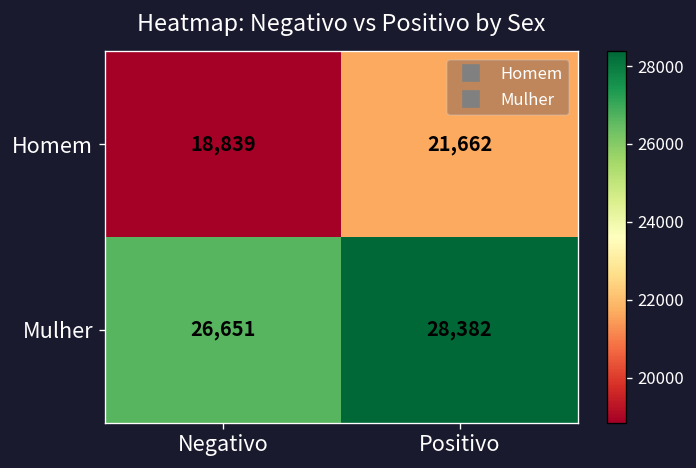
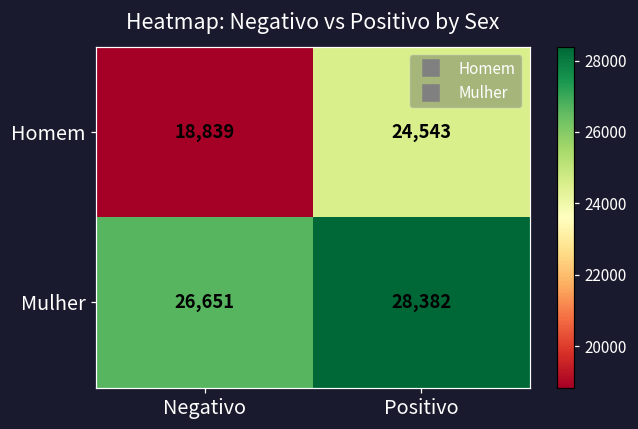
  {
    "Homem": {
      "Negativo": "18,839",
-     "Positivo": "21,662"
+     "Positivo": "24,543"
    },
    "Mulher": {
      "Negativo": "26,651",
      "Positivo": "28,382"
    }
  }
